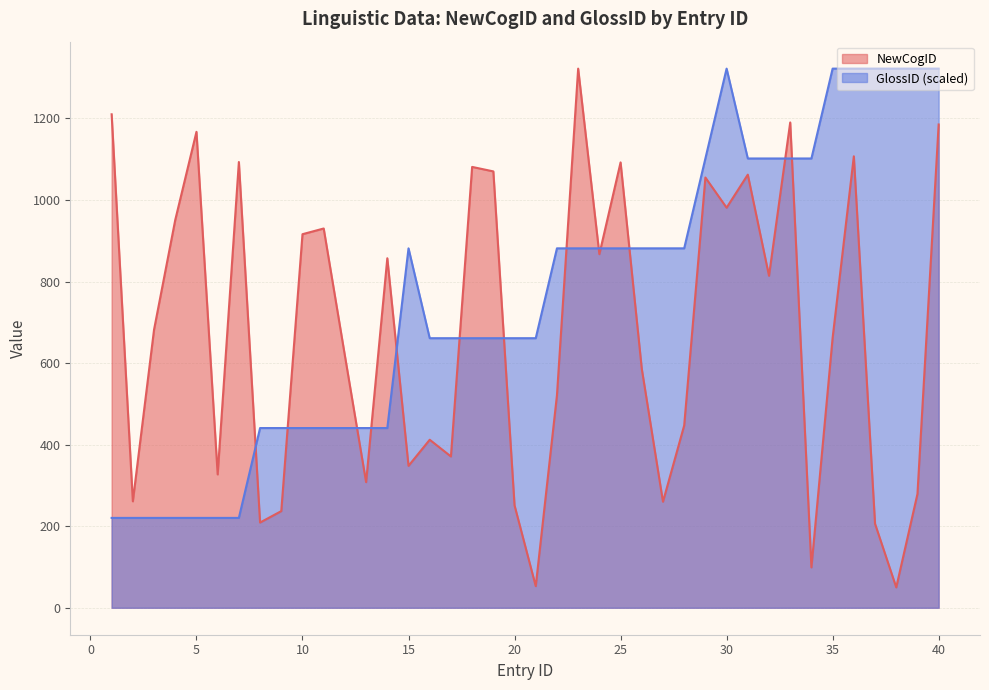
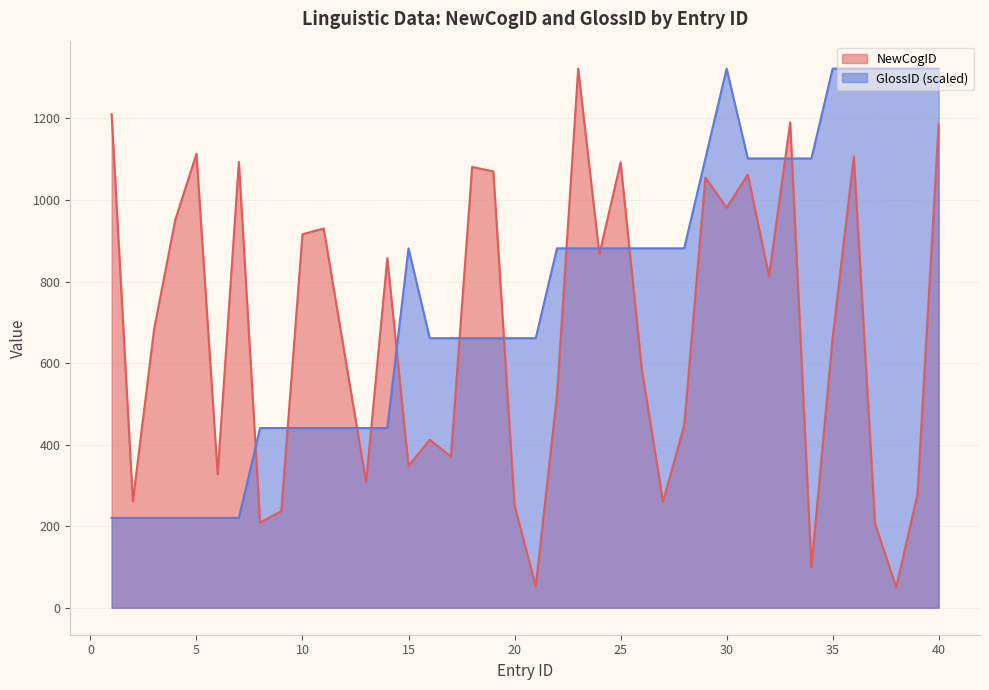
  {
    "NewCogID": {
-     "5": 1170,
+     "5": 1110,
      "10": 920,
      "15": 350,
      "20": 250,
      "25": 1090,
      "30": 980,
      "35": 660,
      "40": 1190
    },
    "GlossID (scaled)": {
      "5": 220,
      "10": 440,
      "15": 880,
      "20": 660,
      "25": 880,
      "30": 1320,
      "35": 1320
    }
  }
